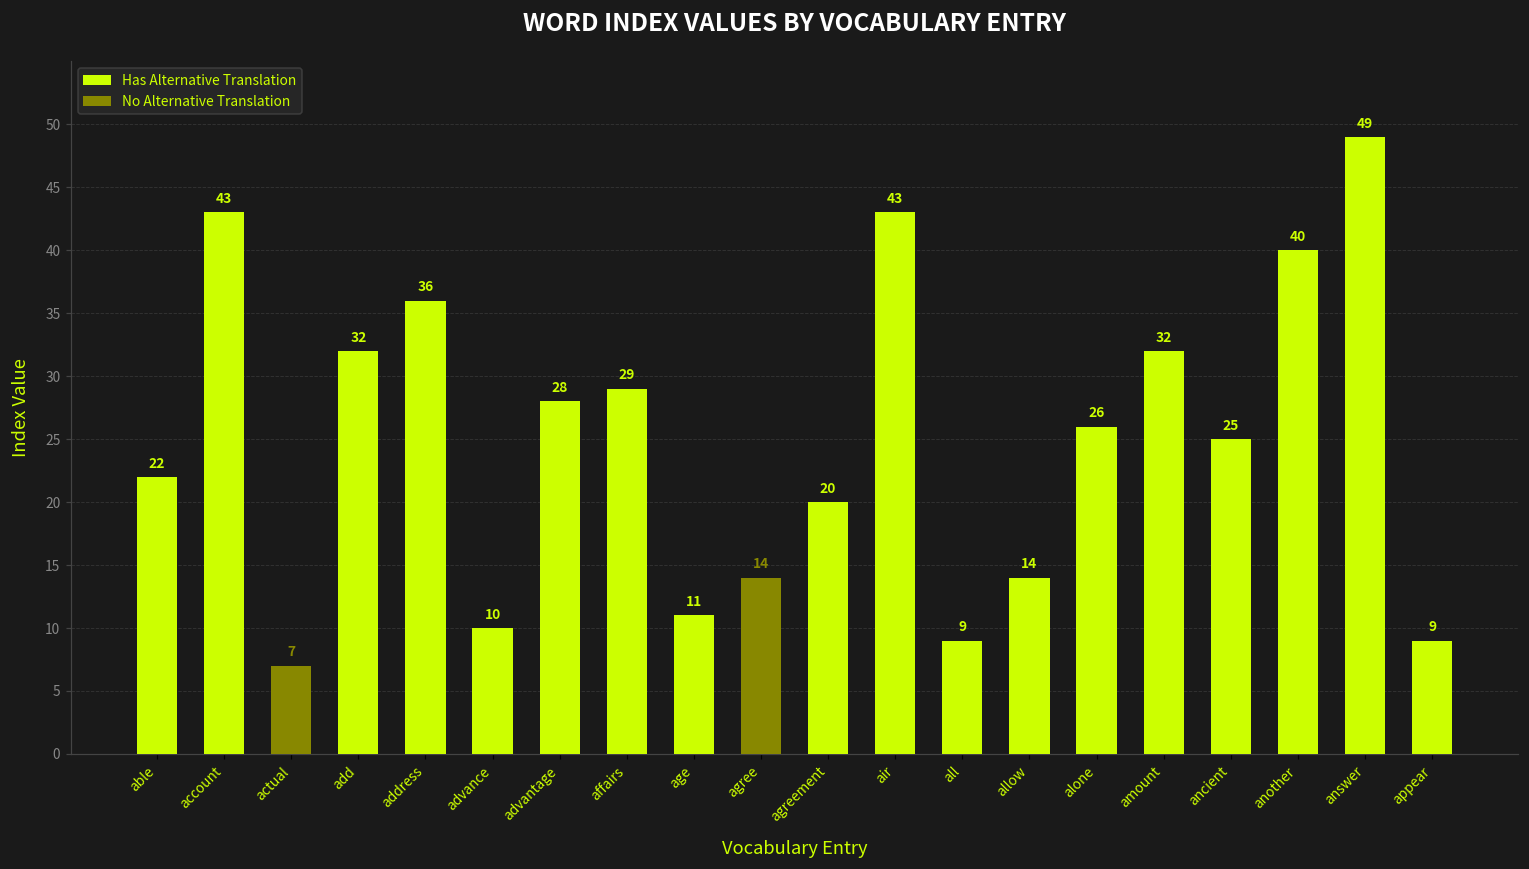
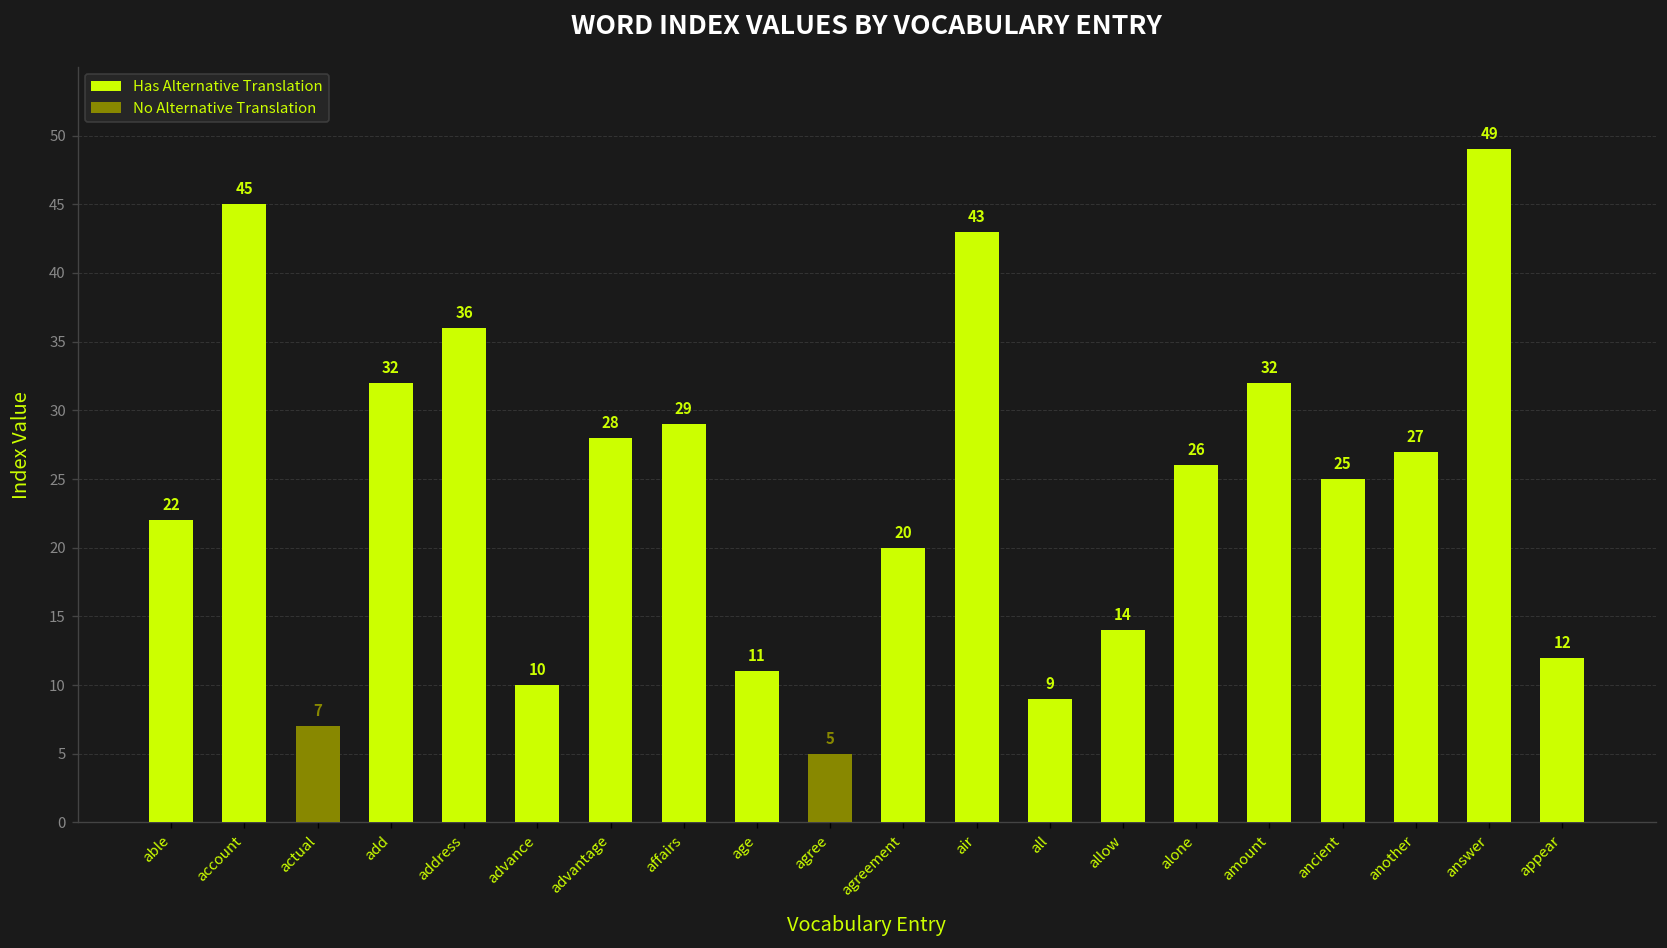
  {
    "Has Alternative Translation": {
      "able": 22,
-     "account": 43,
+     "account": 45,
      "add": 32,
      "address": 36,
      "advance": 10,
      "advantage": 28,
      "affairs": 29,
      "age": 11,
      "agreement": 20,
      "air": 43,
      "all": 9,
      "allow": 14,
      "alone": 26,
      "amount": 32,
      "ancient": 25,
-     "another": 40,
+     "another": 27,
      "answer": 49,
-     "appear": 9
+     "appear": 12
    },
    "No Alternative Translation": {
      "actual": 7,
-     "agree": 14
+     "agree": 5
    }
  }
